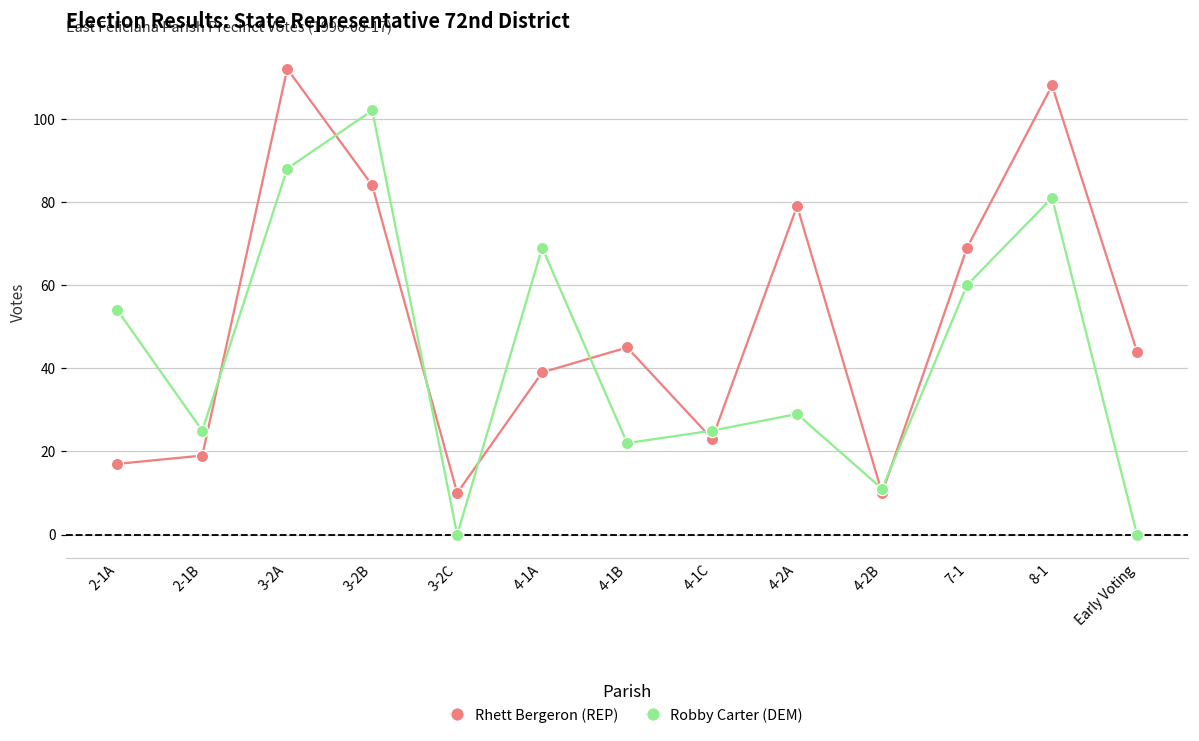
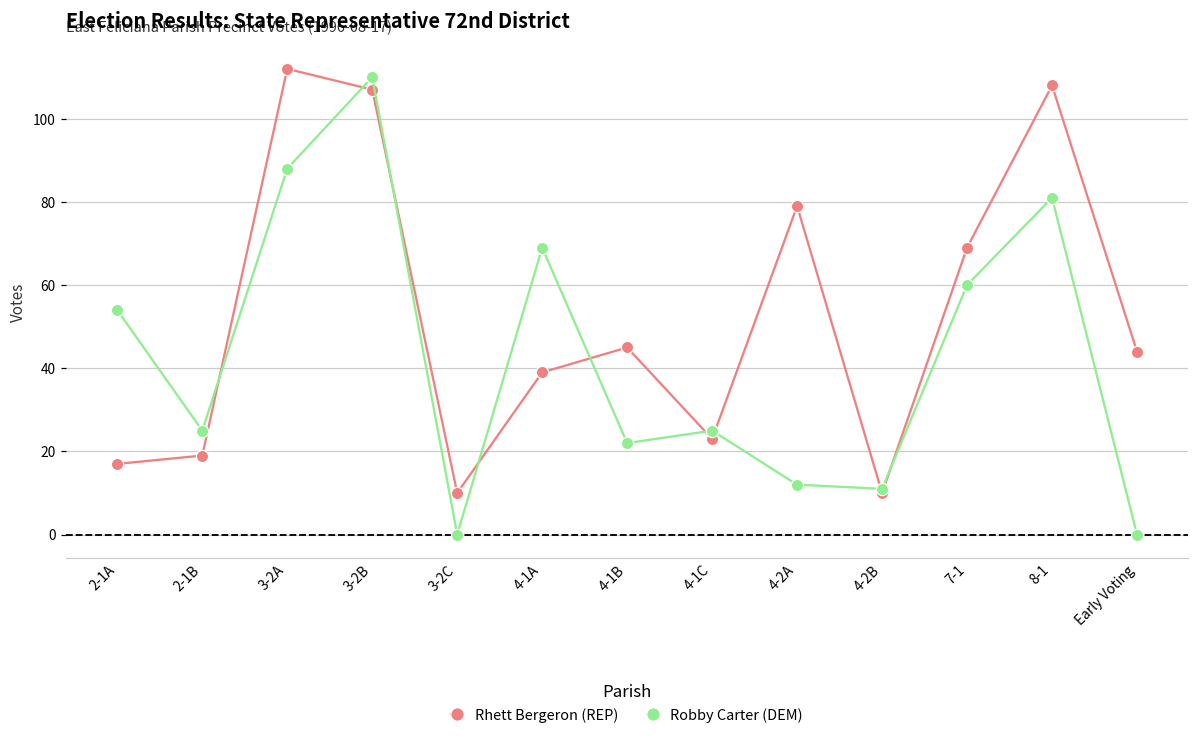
  {
    "Rhett Bergeron (REP)": {
      "2-1A": 17,
      "2-1B": 19,
      "3-2A": 112,
-     "3-2B": 84,
+     "3-2B": 107,
      "3-2C": 10,
      "4-1A": 39,
      "4-1B": 45,
      "4-1C": 23,
      "4-2A": 79,
      "4-2B": 10,
      "7-1": 69,
      "8-1": 108,
      "Early Voting": 44
    },
    "Robby Carter (DEM)": {
      "2-1A": 54,
      "2-1B": 25,
      "3-2A": 88,
-     "3-2B": 102,
+     "3-2B": 110,
      "3-2C": 0,
      "4-1A": 69,
      "4-1B": 22,
      "4-1C": 25,
-     "4-2A": 29,
+     "4-2A": 12,
      "4-2B": 11,
      "7-1": 60,
      "8-1": 81,
      "Early Voting": 0
    }
  }
